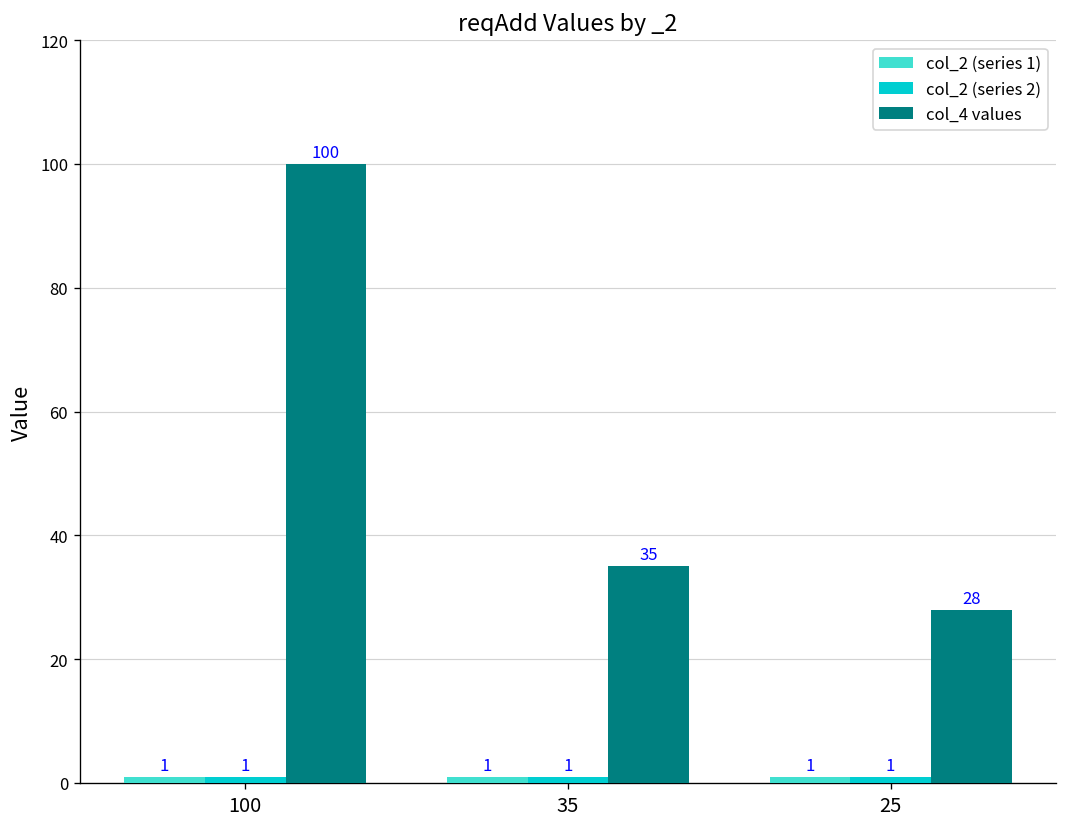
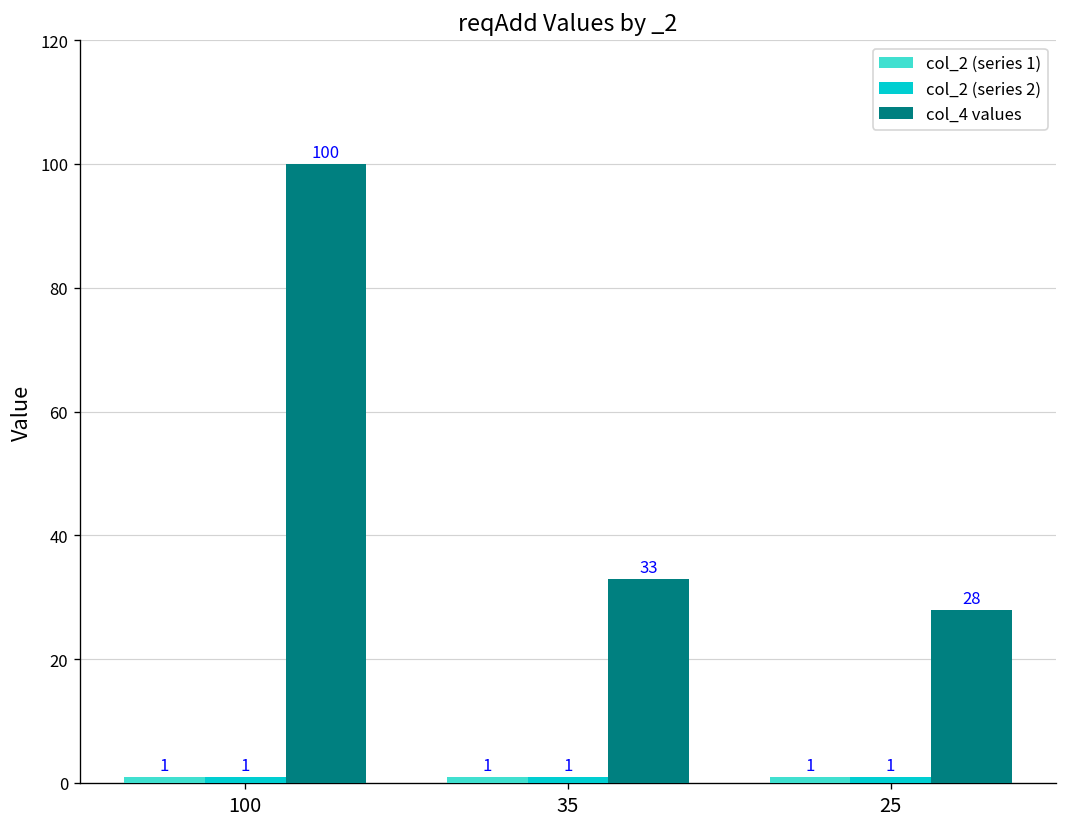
  {
    "col_2 (series 1)": {
      "100": 1,
      "35": 1,
      "25": 1
    },
    "col_2 (series 2)": {
      "100": 1,
      "35": 1,
      "25": 1
    },
    "col_4 values": {
      "100": 100,
-     "35": 35,
+     "35": 33,
      "25": 28
    }
  }
